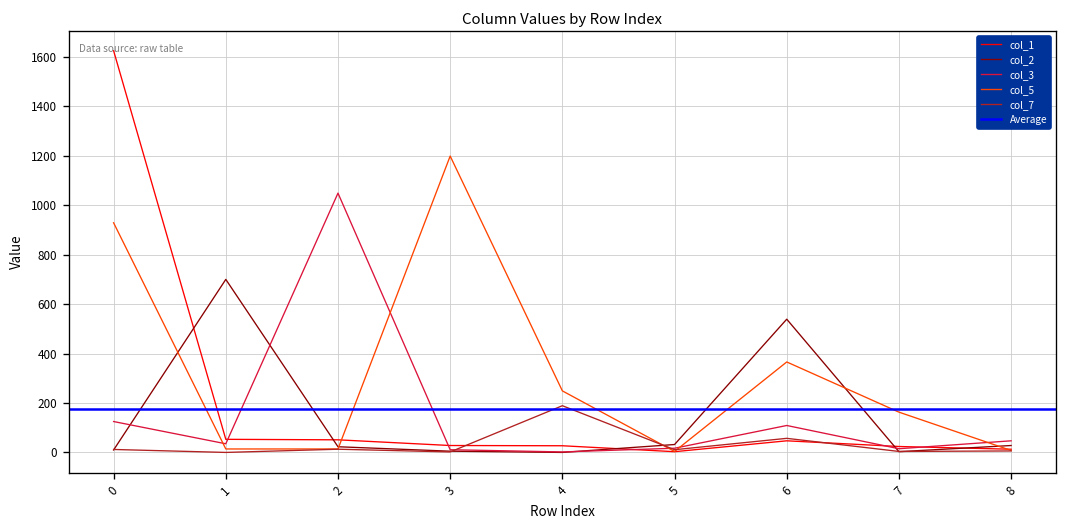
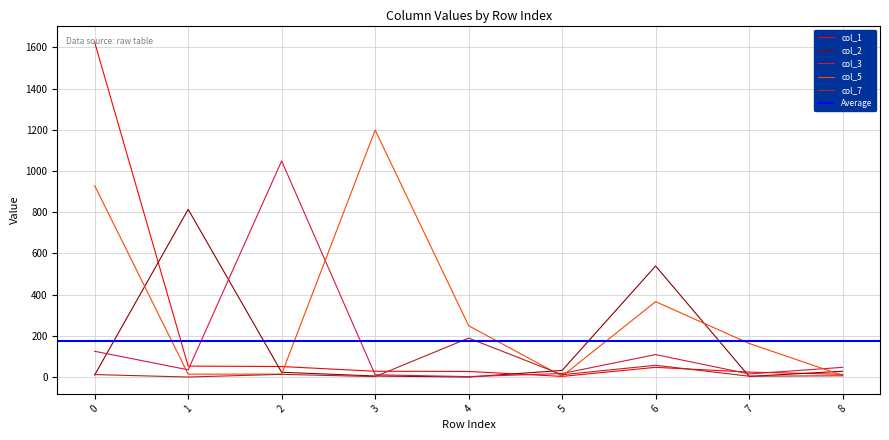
  {
    "col_1": {
      "0": 1630,
      "1": 50,
      "2": 50,
      "3": 30,
      "4": 30
    },
    "col_2": {
-     "1": 700,
+     "1": 810,
      "5": 30,
      "6": 540,
      "8": 30
    },
    "col_5": {
      "0": 930,
      "1": 10,
      "3": 1200,
      "4": 250,
      "6": 370,
      "7": 160
    }
  }
